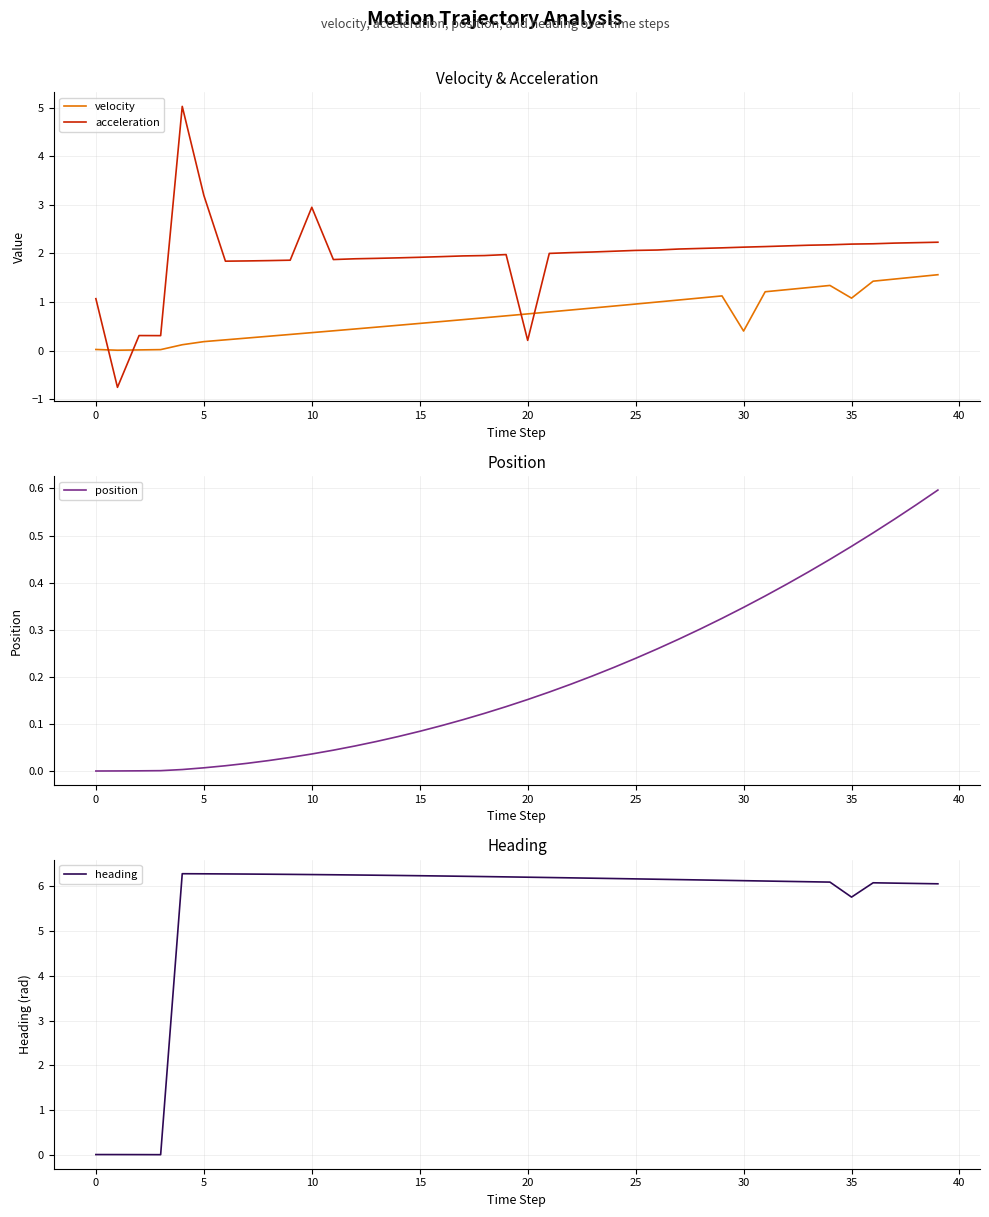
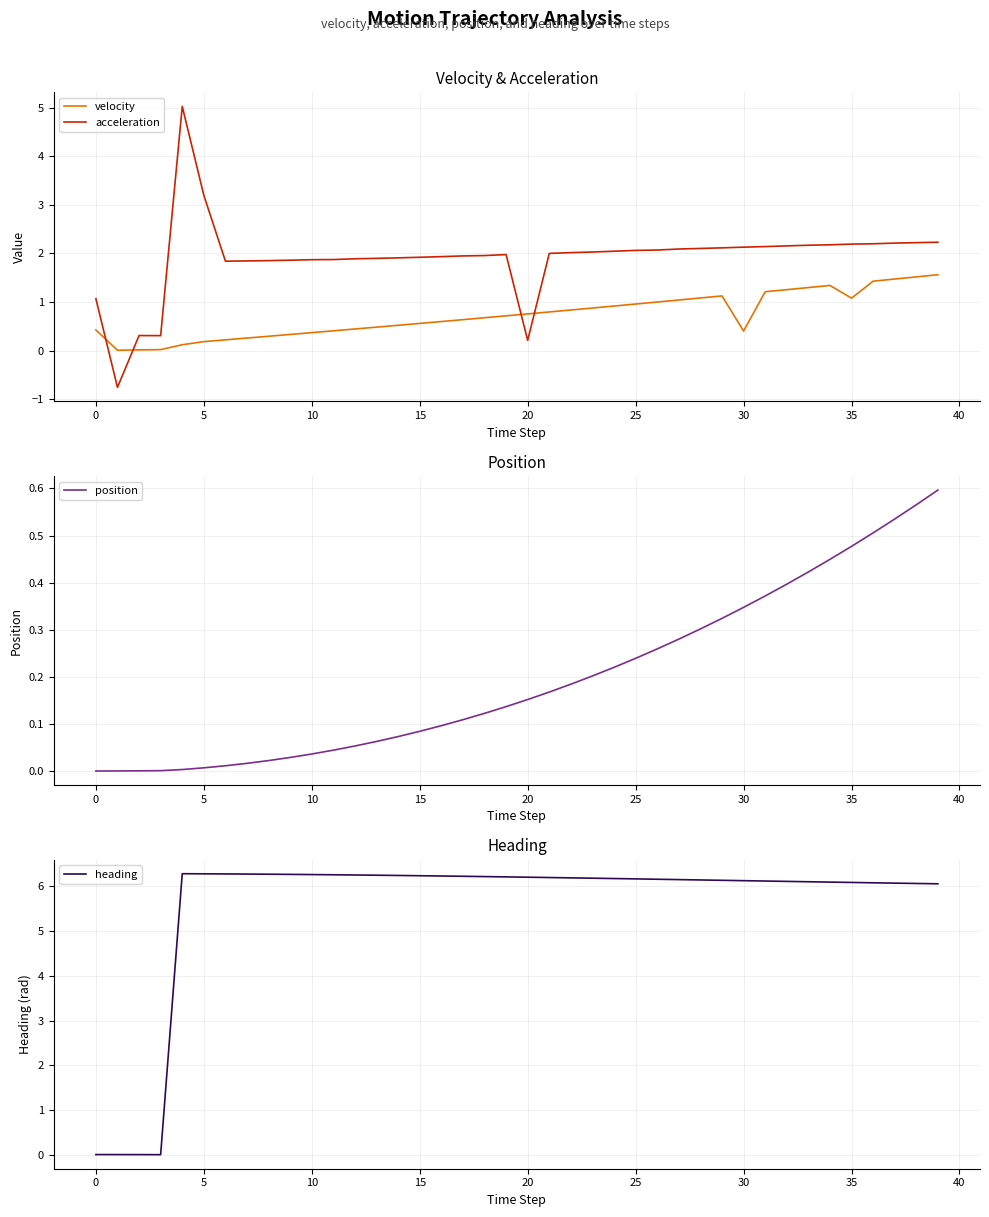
  {
    "Velocity & Acceleration": {
      "velocity": {
-       "0": 0.0,
+       "0": 0.4,
        "5": 0.2,
        "10": 0.4,
        "15": 0.6,
        "20": 0.8,
        "25": 1.0,
        "30": 0.4,
        "35": 1.1
      },
      "acceleration": {
        "0": 1.1,
        "5": 3.2,
-       "10": 2.9,
+       "10": 1.9,
        "15": 1.9,
        "20": 0.2,
        "25": 2.1,
        "30": 2.1,
        "35": 2.2
      }
    },
    "Position": {
      "0": 0.00,
      "5": 0.01,
      "10": 0.04,
      "15": 0.08,
      "20": 0.15,
      "25": 0.24,
      "30": 0.35,
      "35": 0.48
    },
    "Heading": {
      "0": 0.0,
      "5": 6.3,
      "10": 6.3,
      "15": 6.2,
      "20": 6.2,
      "25": 6.2,
      "30": 6.1,
-     "35": 5.8
+     "35": 6.1
    }
  }
